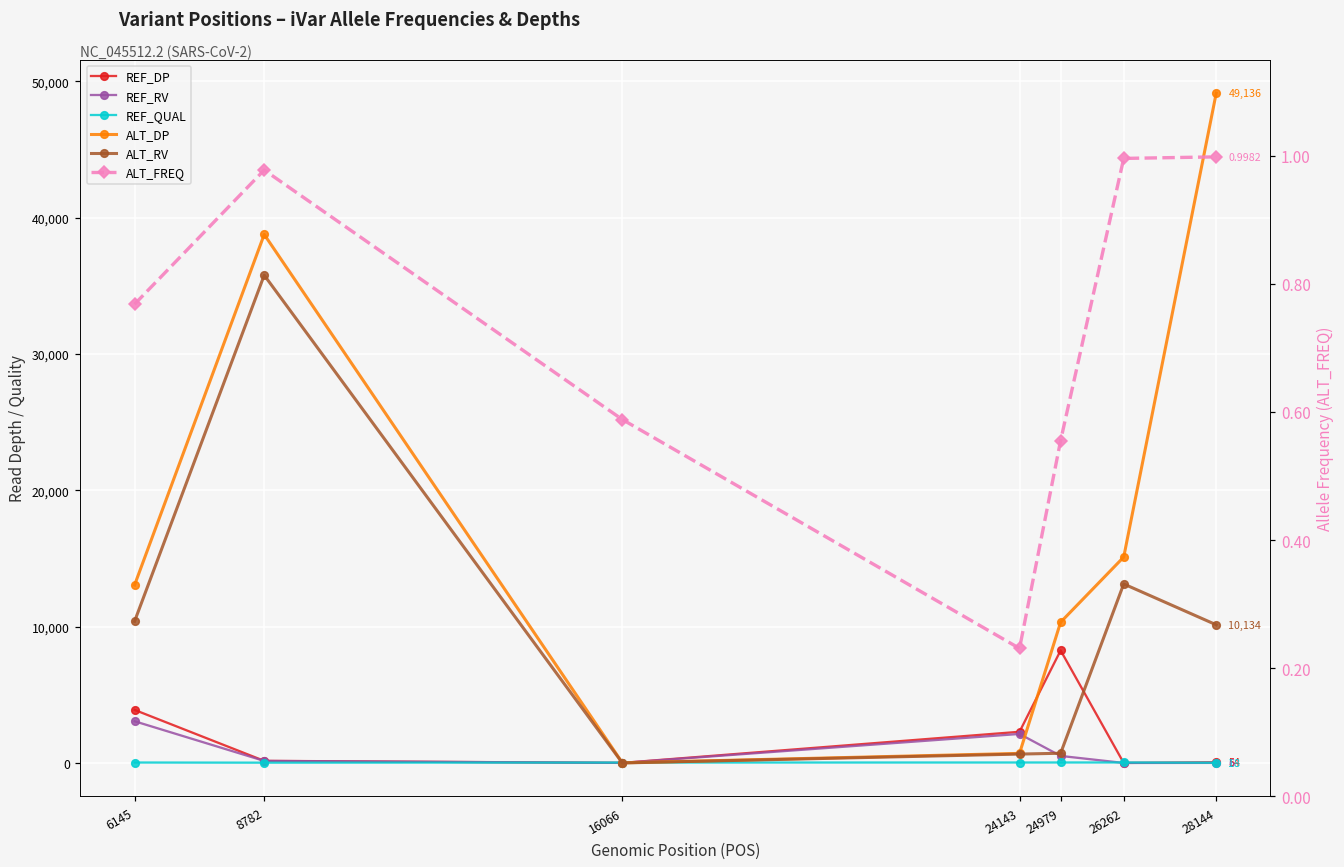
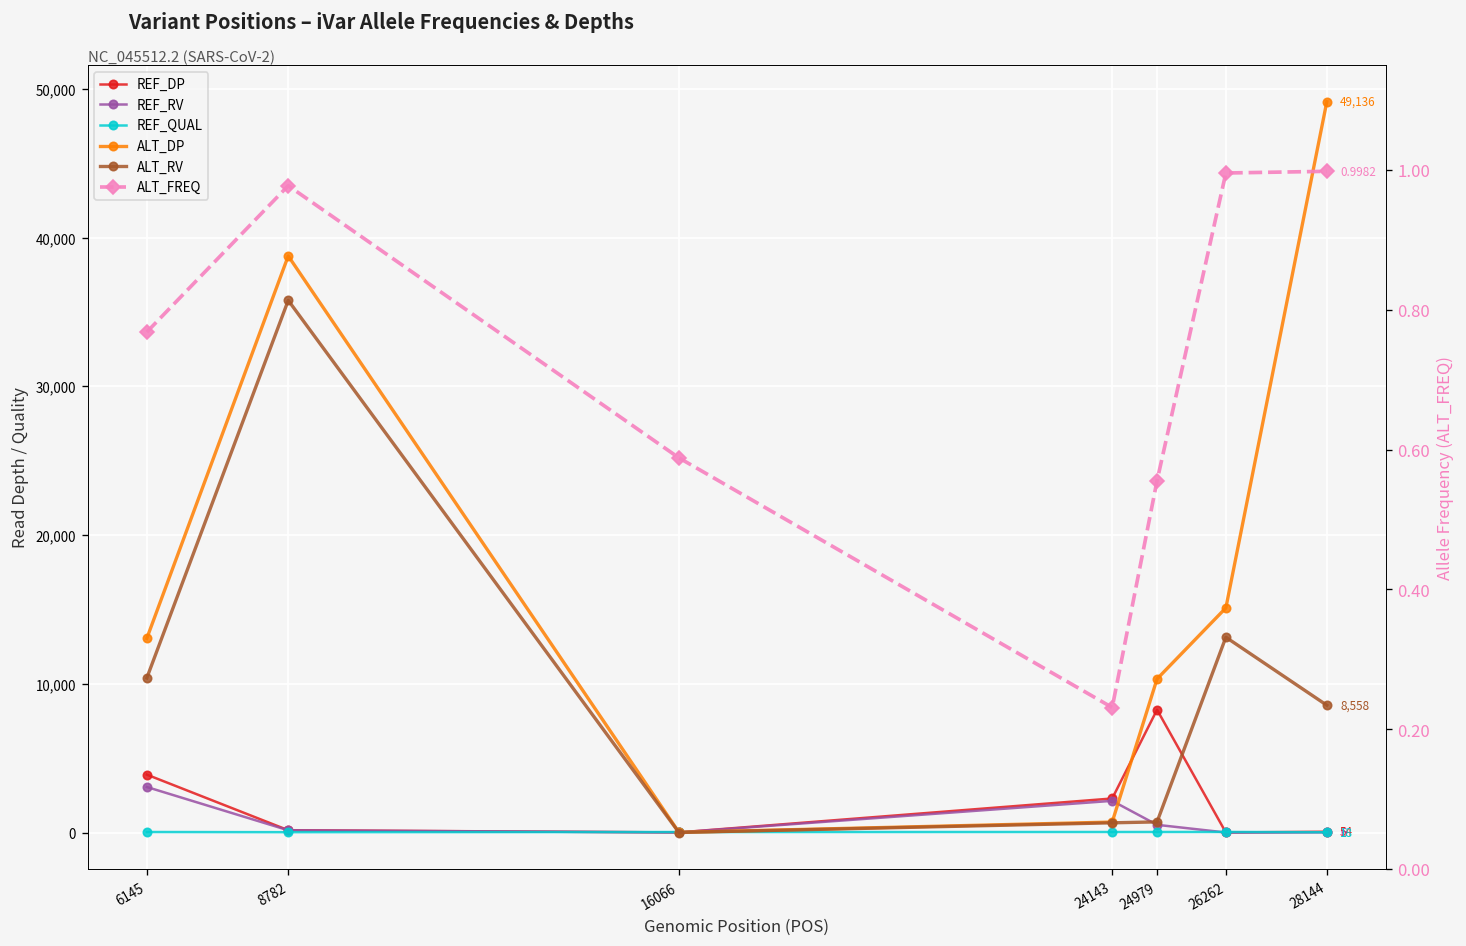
  {
    "ALT_DP": {
      "28144": "49,136"
    },
    "ALT_RV": {
-     "28144": "10,134"
+     "28144": "8,558"
    },
    "ALT_FREQ": {
      "28144": "0.9982"
    }
  }
